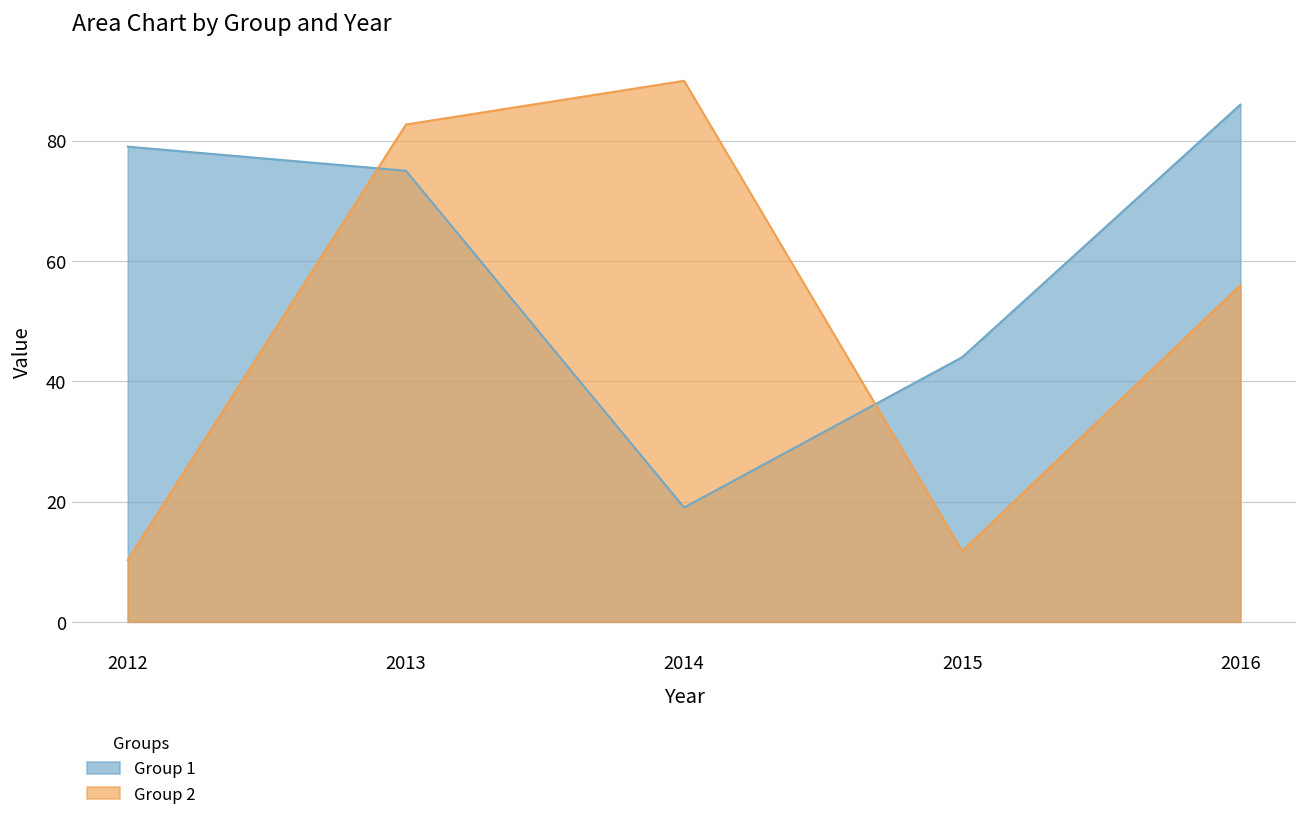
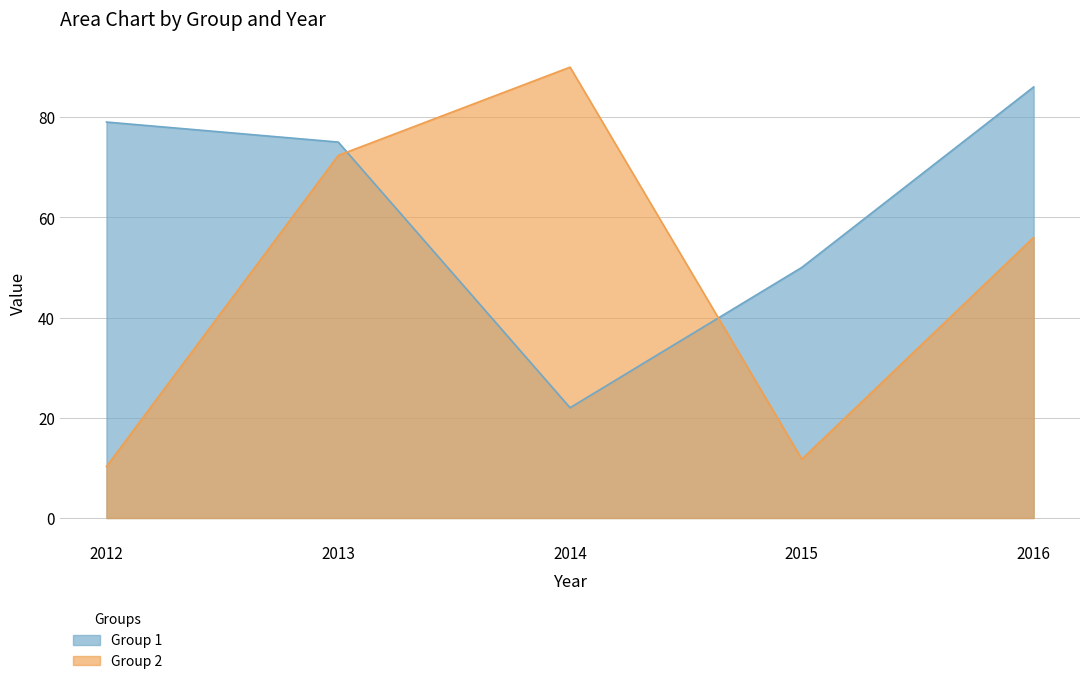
  {
    "Group 1": {
      "2012": 79,
      "2013": 75,
-     "2014": 19,
-     "2015": 44,
+     "2014": 22,
+     "2015": 50,
      "2016": 86
    },
    "Group 2": {
      "2012": 10,
-     "2013": 83,
+     "2013": 72,
      "2014": 90,
      "2015": 12,
      "2016": 56
    }
  }
